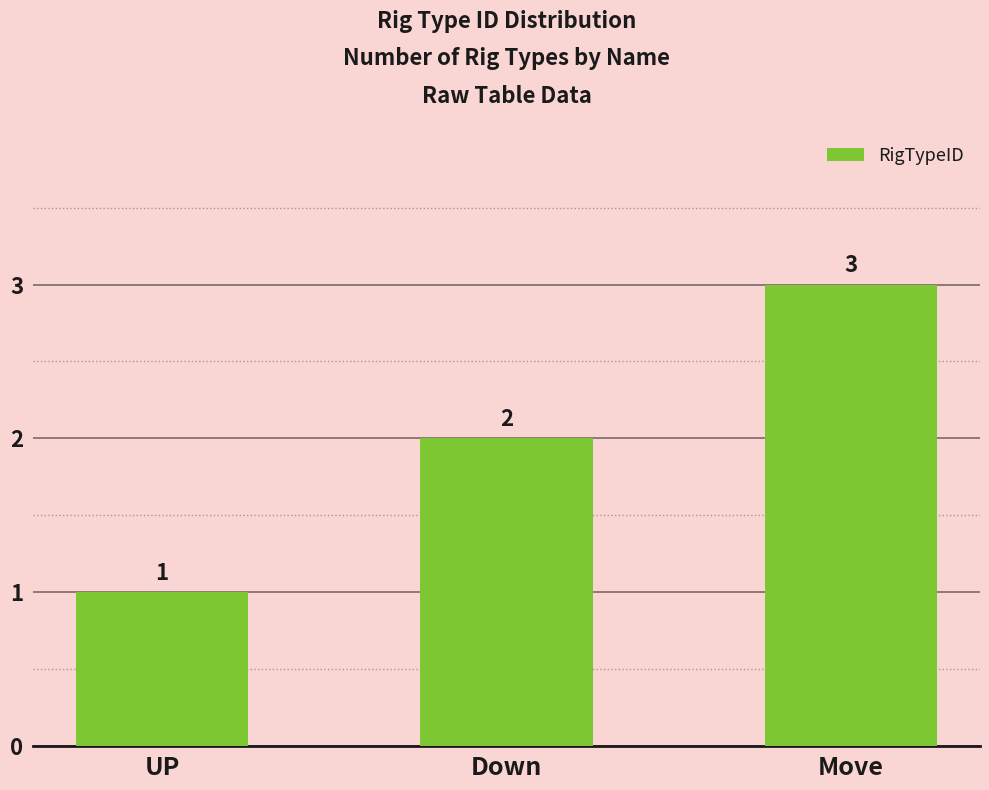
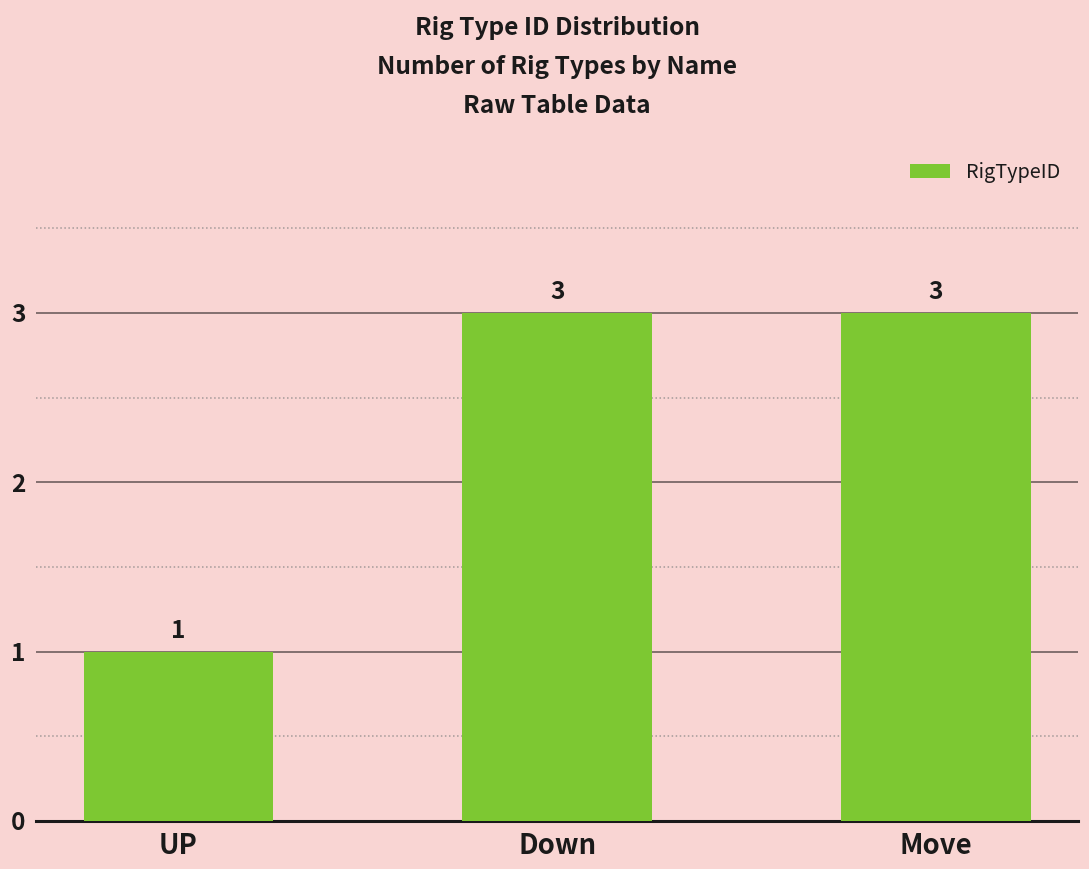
  {
    "UP": 1,
-   "Down": 2,
+   "Down": 3,
    "Move": 3
  }
